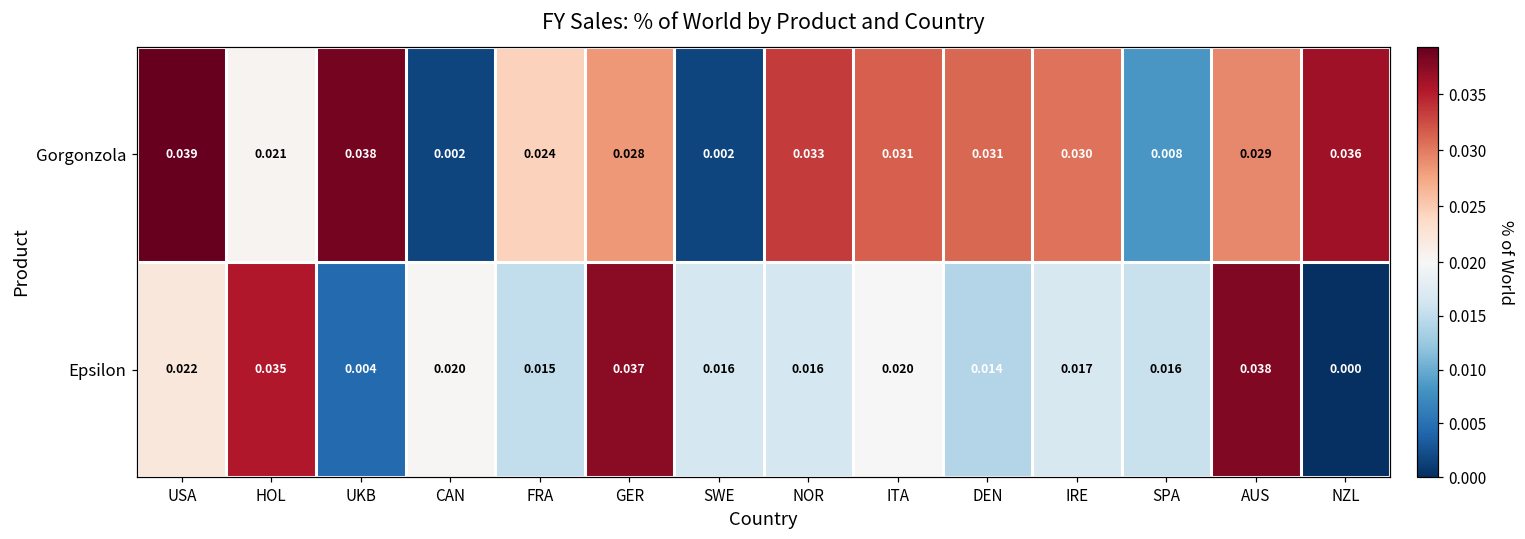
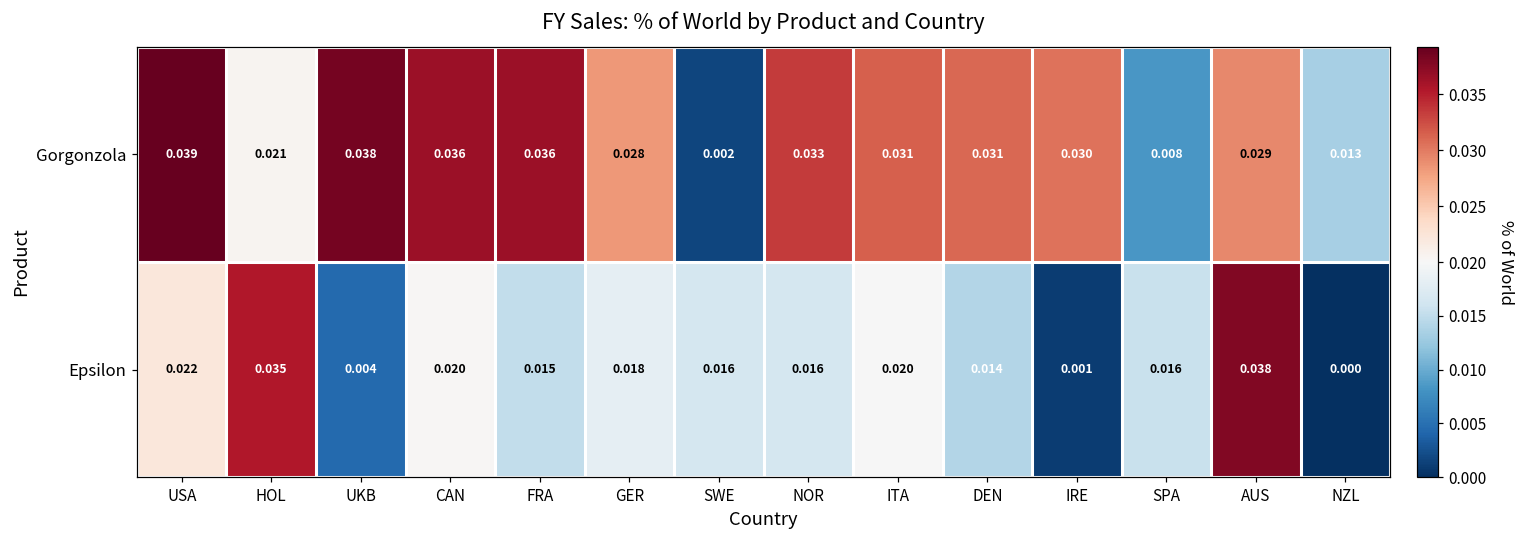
  {
    "Gorgonzola": {
      "USA": 0.039,
      "HOL": 0.021,
      "UKB": 0.038,
-     "CAN": 0.002,
-     "FRA": 0.024,
+     "CAN": 0.036,
+     "FRA": 0.036,
      "GER": 0.028,
      "SWE": 0.002,
      "NOR": 0.033,
      "ITA": 0.031,
      "DEN": 0.031,
      "IRE": 0.030,
      "SPA": 0.008,
      "AUS": 0.029,
-     "NZL": 0.036
+     "NZL": 0.013
    },
    "Epsilon": {
      "USA": 0.022,
      "HOL": 0.035,
      "UKB": 0.004,
      "CAN": 0.020,
      "FRA": 0.015,
-     "GER": 0.037,
+     "GER": 0.018,
      "SWE": 0.016,
      "NOR": 0.016,
      "ITA": 0.020,
      "DEN": 0.014,
-     "IRE": 0.017,
+     "IRE": 0.001,
      "SPA": 0.016,
      "AUS": 0.038,
      "NZL": 0.000
    }
  }
